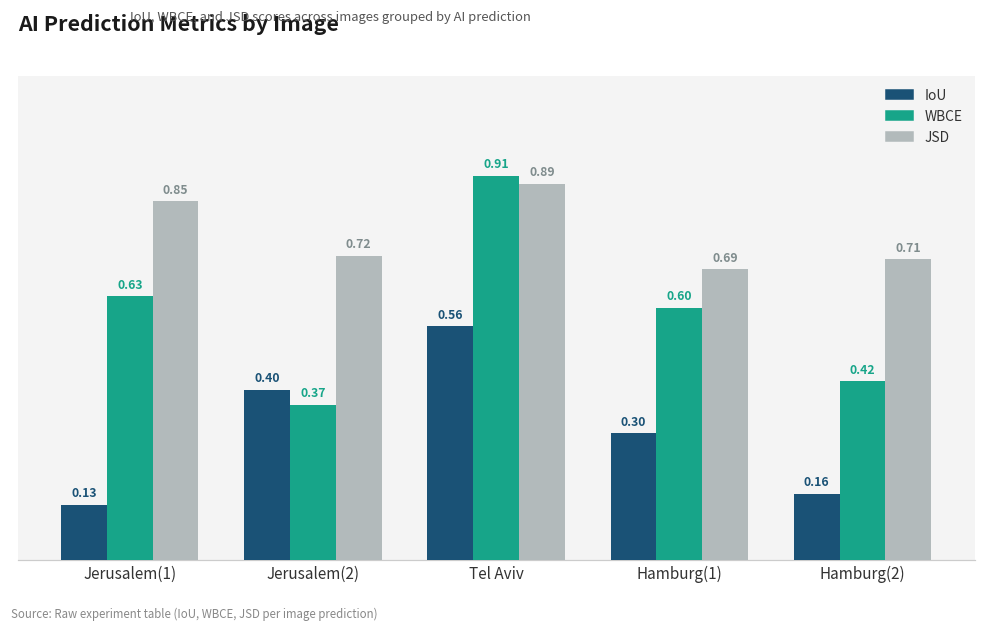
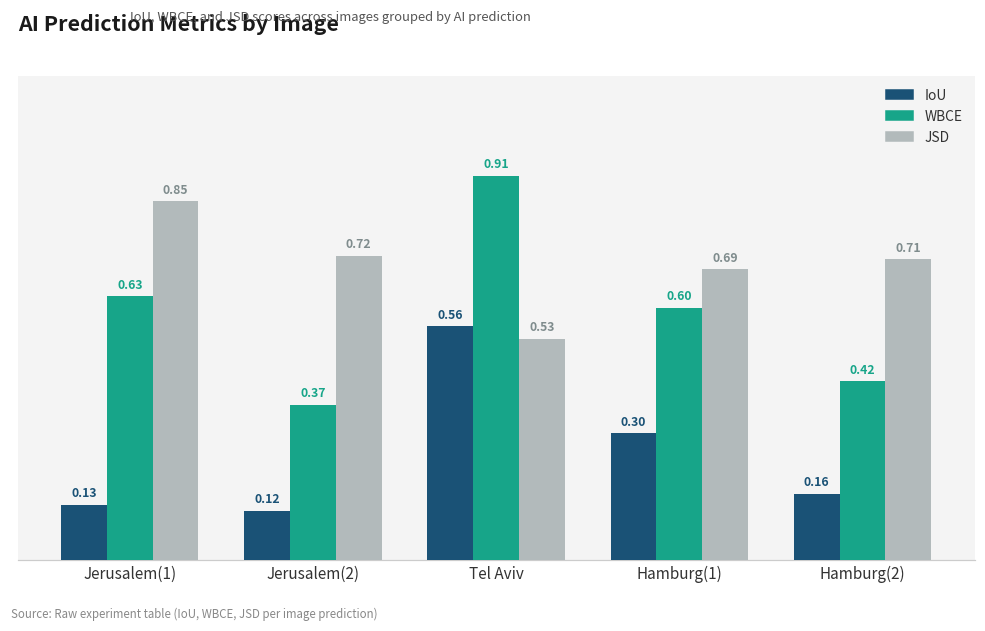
  {
    "IoU": {
      "Jerusalem(1)": 0.13,
-     "Jerusalem(2)": 0.40,
+     "Jerusalem(2)": 0.12,
      "Tel Aviv": 0.56,
      "Hamburg(1)": 0.30,
      "Hamburg(2)": 0.16
    },
    "WBCE": {
      "Jerusalem(1)": 0.63,
      "Jerusalem(2)": 0.37,
      "Tel Aviv": 0.91,
      "Hamburg(1)": 0.60,
      "Hamburg(2)": 0.42
    },
    "JSD": {
      "Jerusalem(1)": 0.85,
      "Jerusalem(2)": 0.72,
-     "Tel Aviv": 0.89,
+     "Tel Aviv": 0.53,
      "Hamburg(1)": 0.69,
      "Hamburg(2)": 0.71
    }
  }
